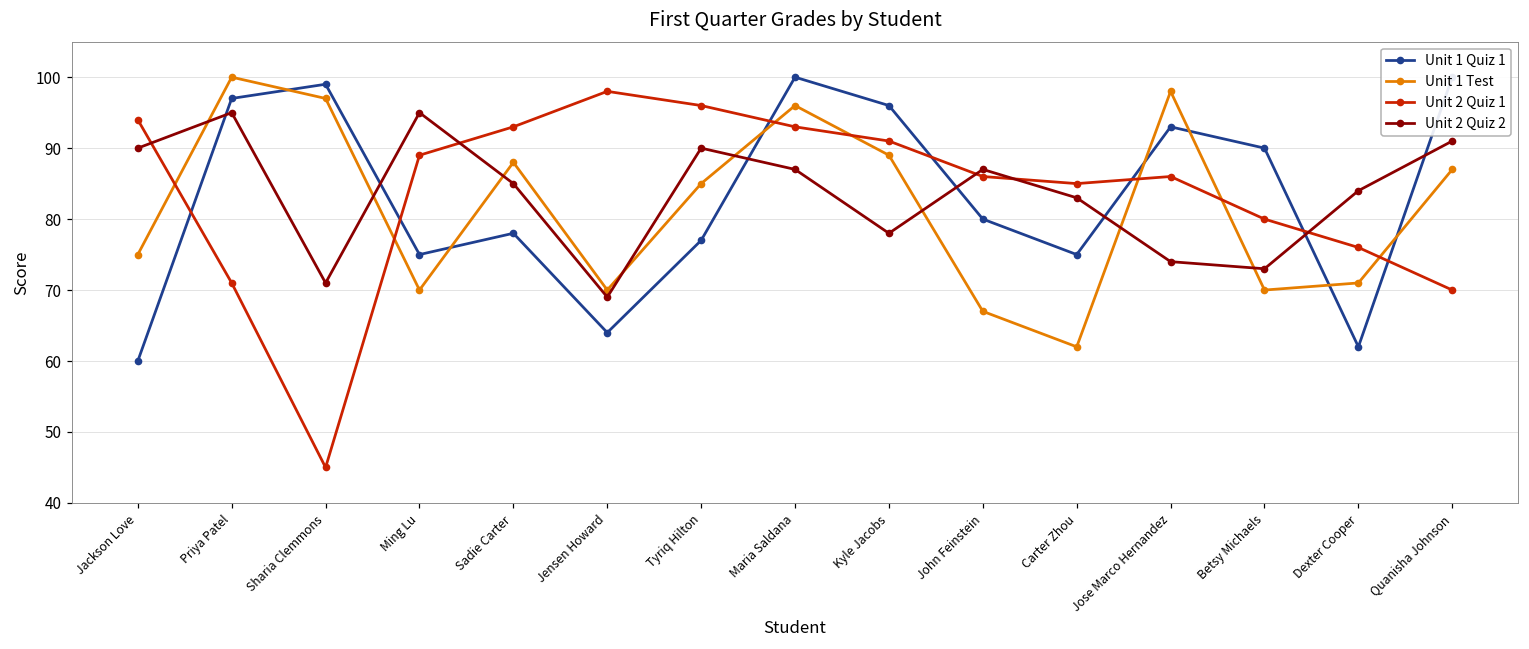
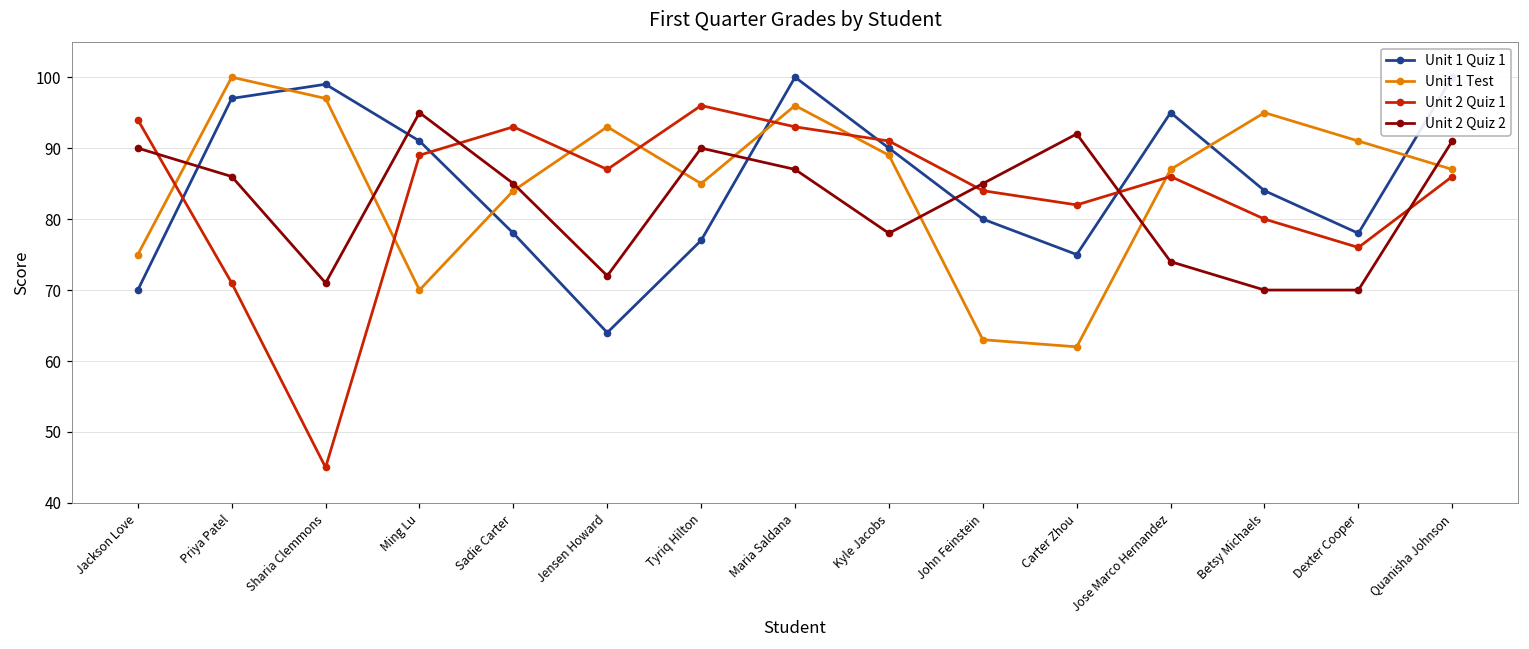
  {
    "Unit 1 Quiz 1": {
-     "Jackson Love": 60,
+     "Jackson Love": 70,
      "Priya Patel": 97,
      "Sharia Clemmons": 99,
-     "Ming Lu": 75,
+     "Ming Lu": 91,
      "Sadie Carter": 78,
      "Jensen Howard": 64,
      "Tyriq Hilton": 77,
      "Maria Saldana": 100,
-     "Kyle Jacobs": 96,
+     "Kyle Jacobs": 90,
      "John Feinstein": 80,
      "Carter Zhou": 75,
-     "Jose Marco Hernandez": 93,
-     "Betsy Michaels": 90,
-     "Dexter Cooper": 62
+     "Jose Marco Hernandez": 95,
+     "Betsy Michaels": 84,
+     "Dexter Cooper": 78
    },
    "Unit 1 Test": {
      "Jackson Love": 75,
      "Priya Patel": 100,
      "Sharia Clemmons": 97,
      "Ming Lu": 70,
-     "Sadie Carter": 88,
-     "Jensen Howard": 70,
+     "Sadie Carter": 84,
+     "Jensen Howard": 93,
      "Tyriq Hilton": 85,
      "Maria Saldana": 96,
      "Kyle Jacobs": 89,
-     "John Feinstein": 67,
+     "John Feinstein": 63,
      "Carter Zhou": 62,
-     "Jose Marco Hernandez": 98,
-     "Betsy Michaels": 70,
-     "Dexter Cooper": 71,
+     "Jose Marco Hernandez": 87,
+     "Betsy Michaels": 95,
+     "Dexter Cooper": 91,
      "Quanisha Johnson": 87
    },
    "Unit 2 Quiz 1": {
      "Jackson Love": 94,
      "Priya Patel": 71,
      "Sharia Clemmons": 45,
      "Ming Lu": 89,
      "Sadie Carter": 93,
-     "Jensen Howard": 98,
+     "Jensen Howard": 87,
      "Tyriq Hilton": 96,
      "Maria Saldana": 93,
      "Kyle Jacobs": 91,
-     "John Feinstein": 86,
-     "Carter Zhou": 85,
+     "John Feinstein": 84,
+     "Carter Zhou": 82,
      "Jose Marco Hernandez": 86,
      "Betsy Michaels": 80,
      "Dexter Cooper": 76,
-     "Quanisha Johnson": 70
+     "Quanisha Johnson": 86
    },
    "Unit 2 Quiz 2": {
      "Jackson Love": 90,
-     "Priya Patel": 95,
+     "Priya Patel": 86,
      "Sharia Clemmons": 71,
      "Ming Lu": 95,
      "Sadie Carter": 85,
-     "Jensen Howard": 69,
+     "Jensen Howard": 72,
      "Tyriq Hilton": 90,
      "Maria Saldana": 87,
      "Kyle Jacobs": 78,
-     "John Feinstein": 87,
-     "Carter Zhou": 83,
+     "John Feinstein": 85,
+     "Carter Zhou": 92,
      "Jose Marco Hernandez": 74,
-     "Betsy Michaels": 73,
-     "Dexter Cooper": 84,
+     "Betsy Michaels": 70,
+     "Dexter Cooper": 70,
      "Quanisha Johnson": 91
    }
  }
